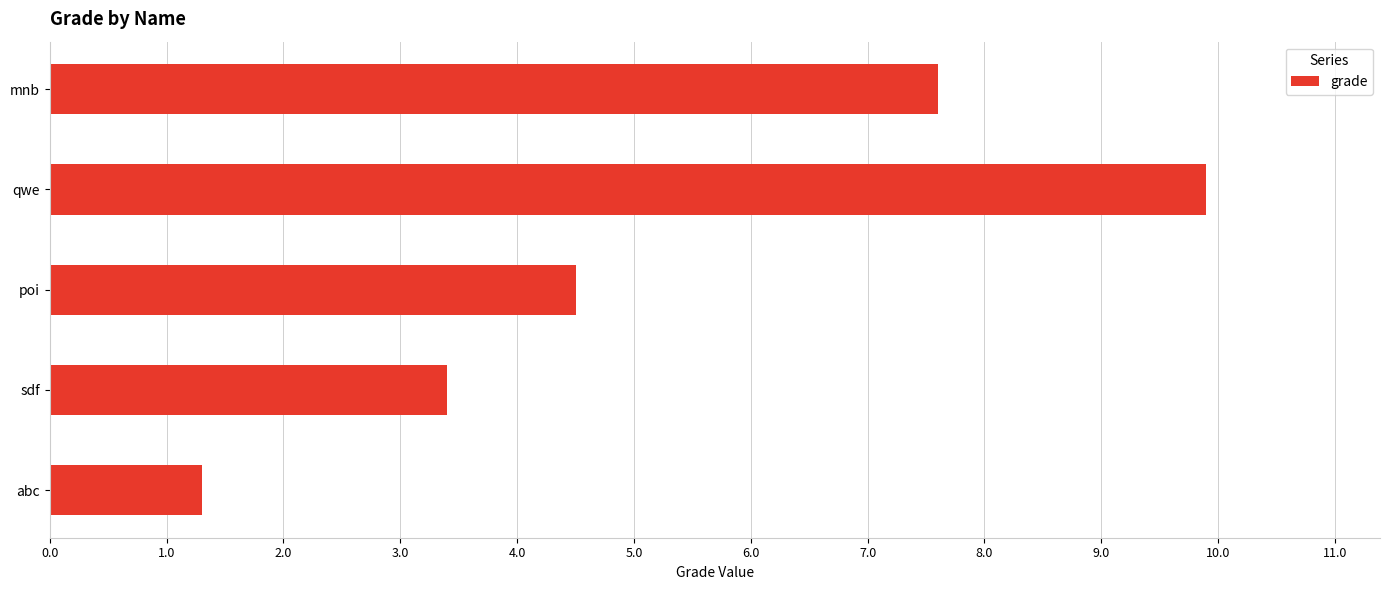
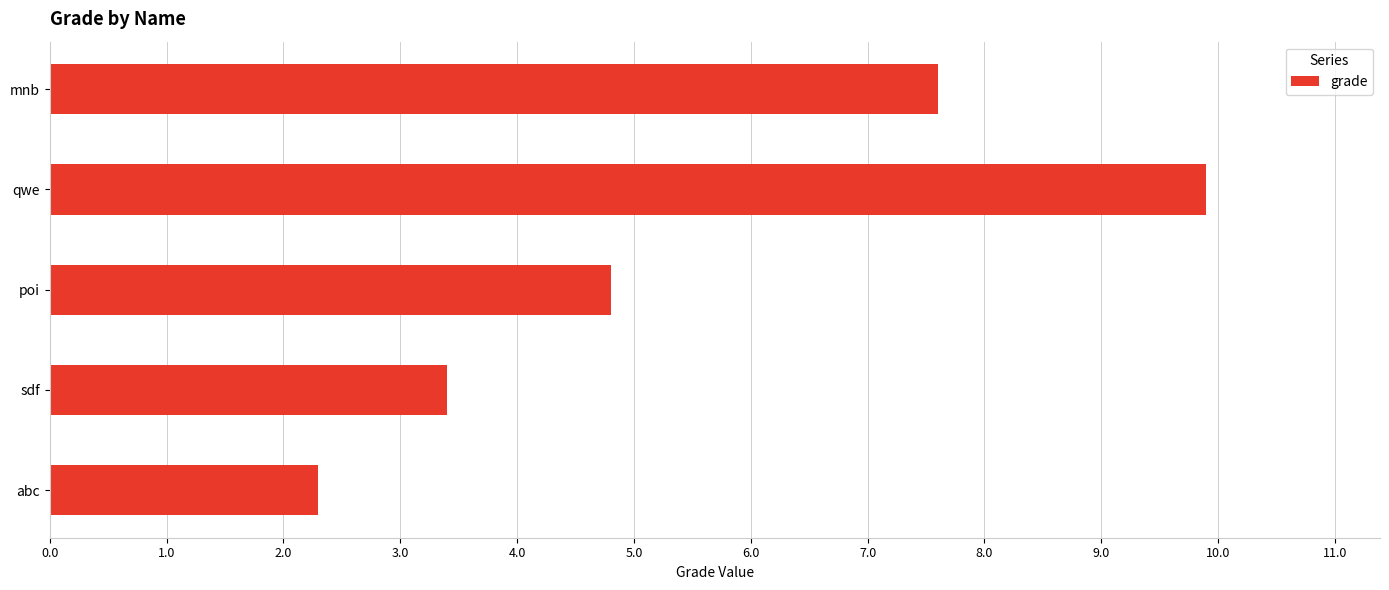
  {
    "mnb": 7.6,
    "qwe": 9.9,
-   "poi": 4.5,
+   "poi": 4.8,
    "sdf": 3.4,
-   "abc": 1.3
+   "abc": 2.3
  }
